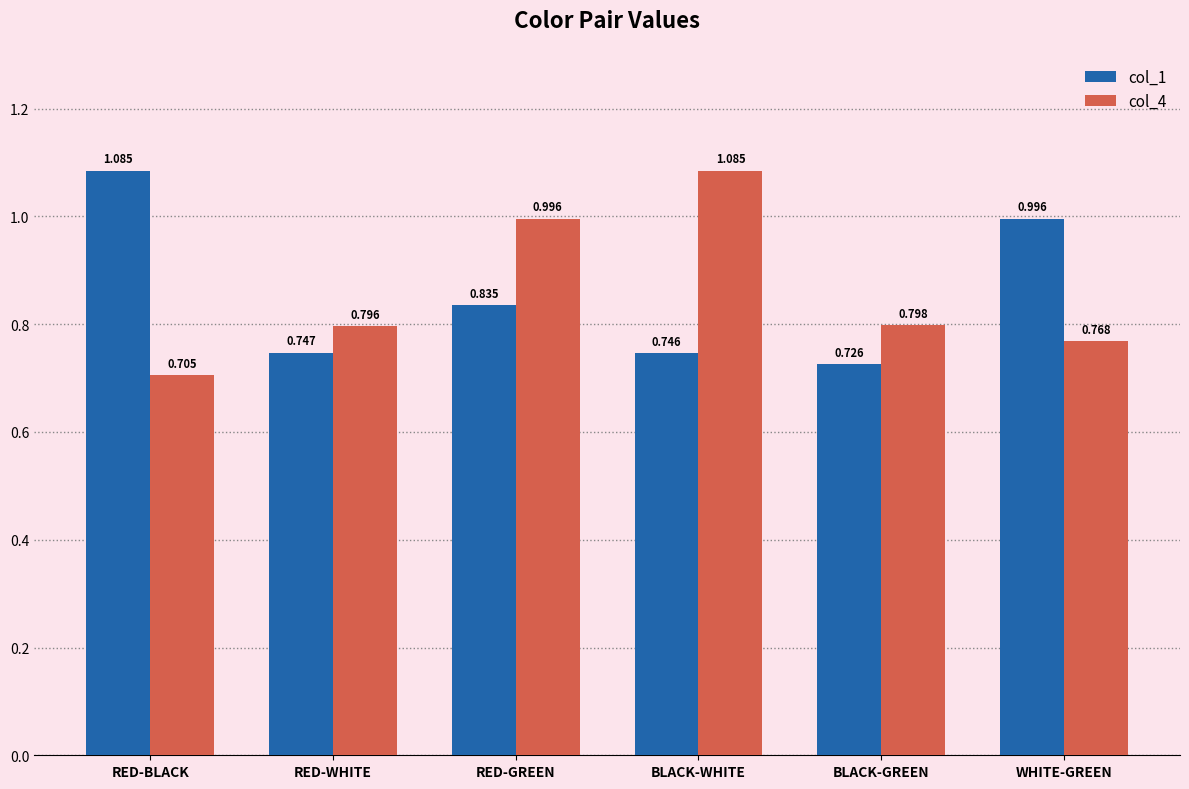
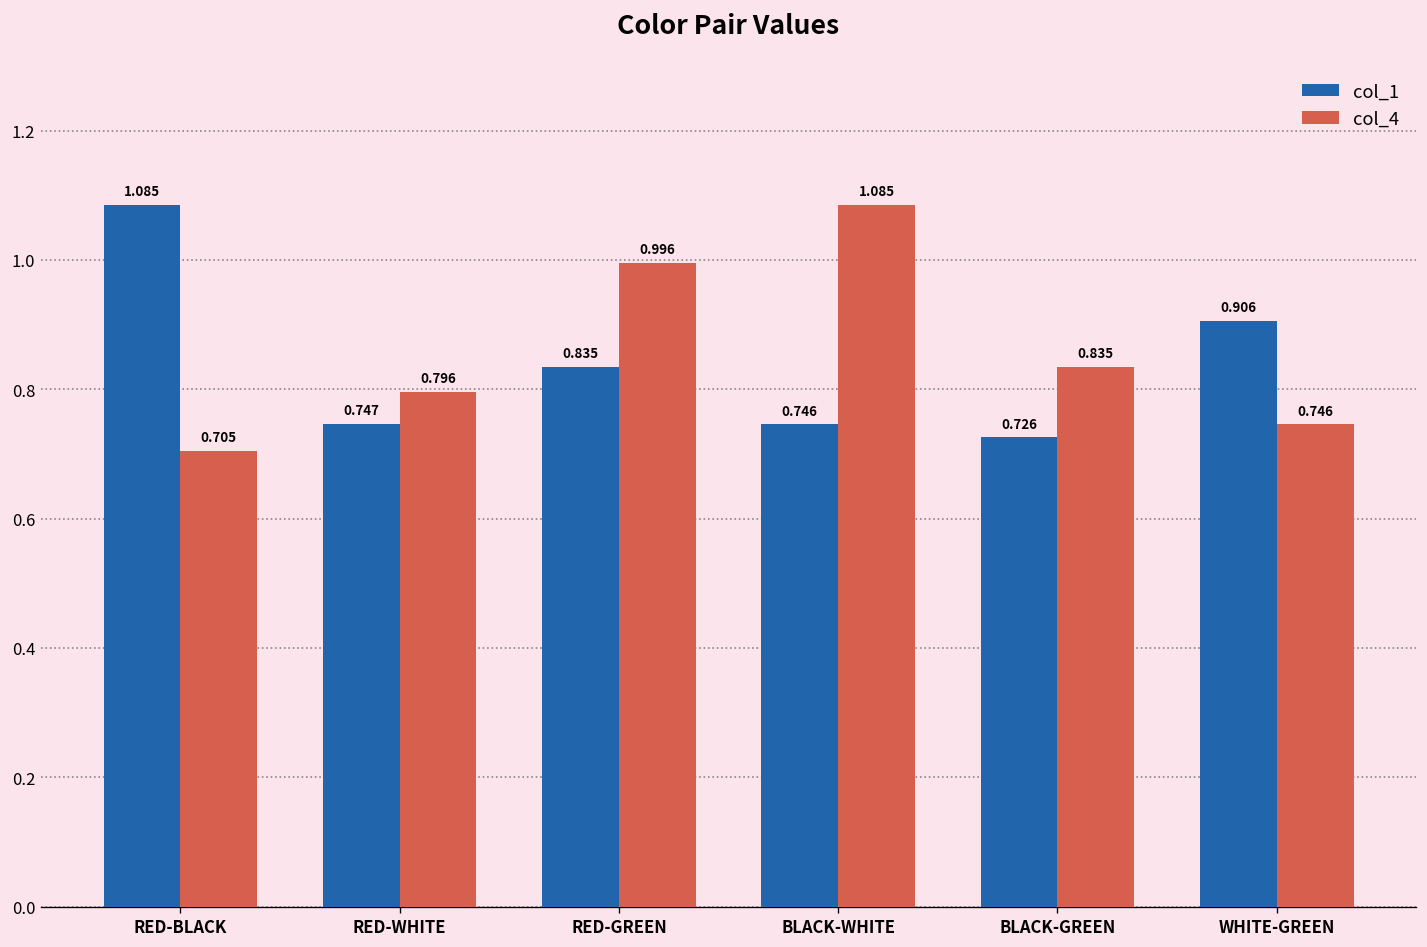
  {
    "col_1": {
      "RED-BLACK": 1.085,
      "RED-WHITE": 0.747,
      "RED-GREEN": 0.835,
      "BLACK-WHITE": 0.746,
      "BLACK-GREEN": 0.726,
-     "WHITE-GREEN": 0.996
+     "WHITE-GREEN": 0.906
    },
    "col_4": {
      "RED-BLACK": 0.705,
      "RED-WHITE": 0.796,
      "RED-GREEN": 0.996,
      "BLACK-WHITE": 1.085,
-     "BLACK-GREEN": 0.798,
-     "WHITE-GREEN": 0.768
+     "BLACK-GREEN": 0.835,
+     "WHITE-GREEN": 0.746
    }
  }
